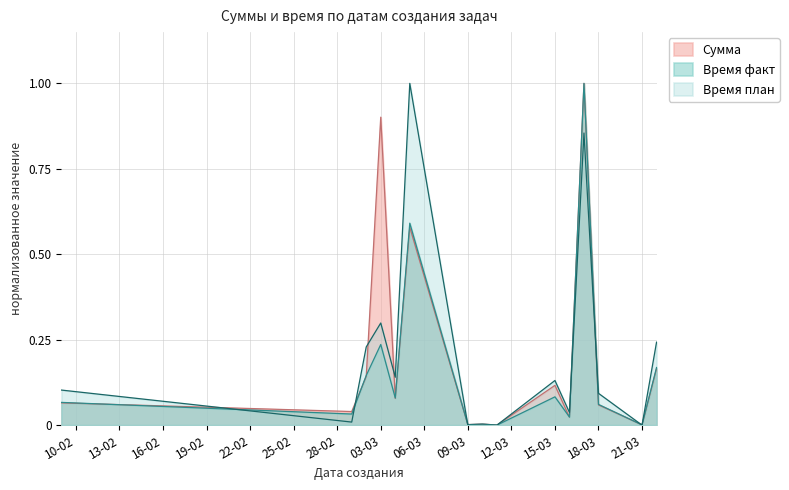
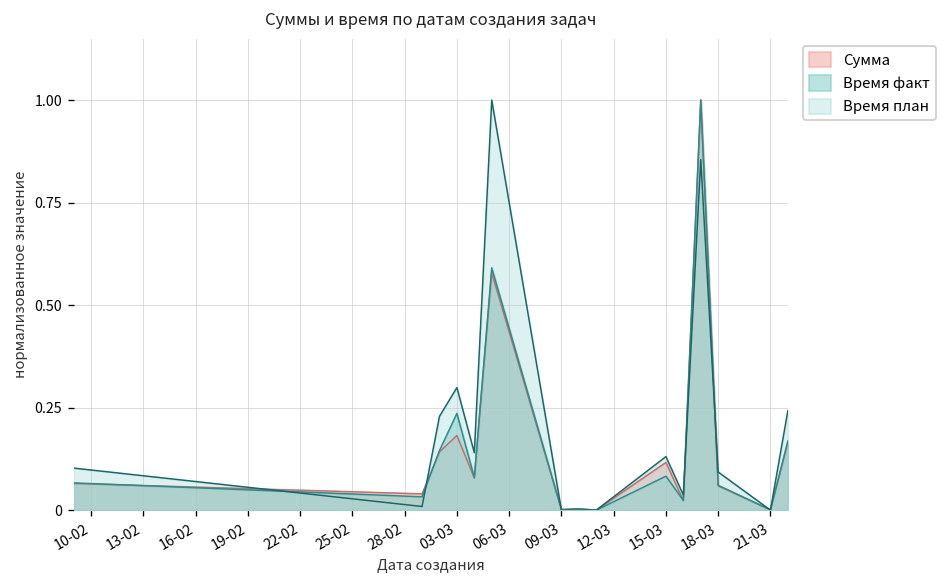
  {
    "Сумма": {
-     "03-03": 0.90,
+     "03-03": 0.18,
      "15-03": 0.12
    }
  }
